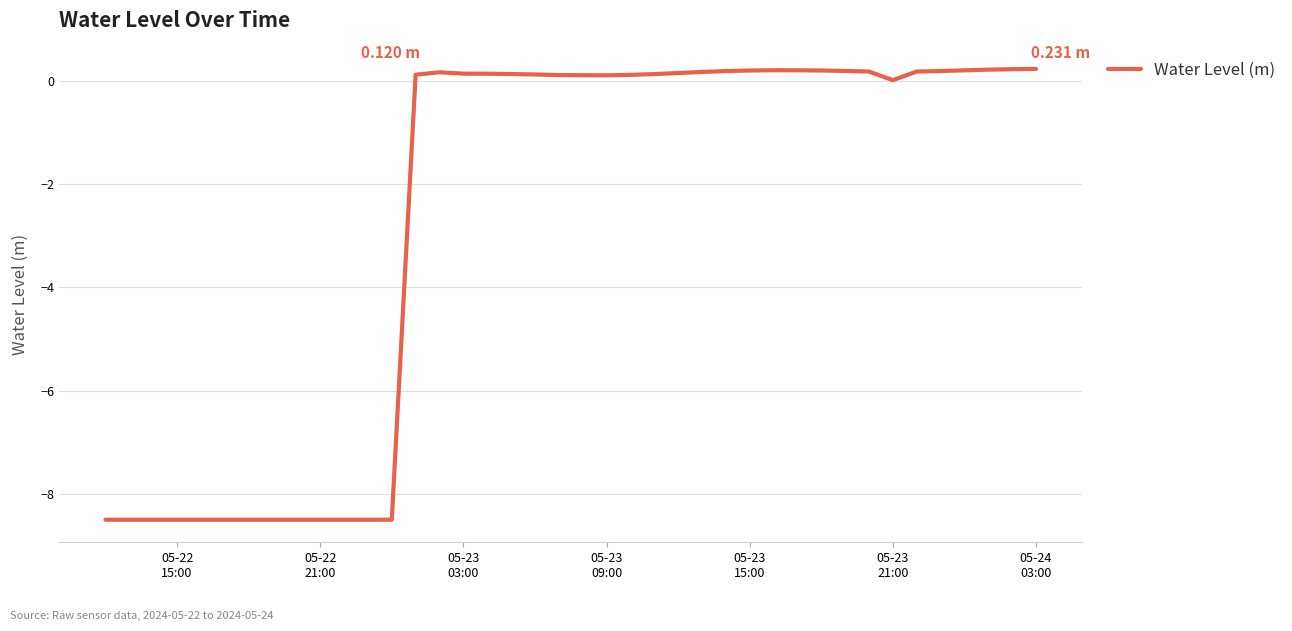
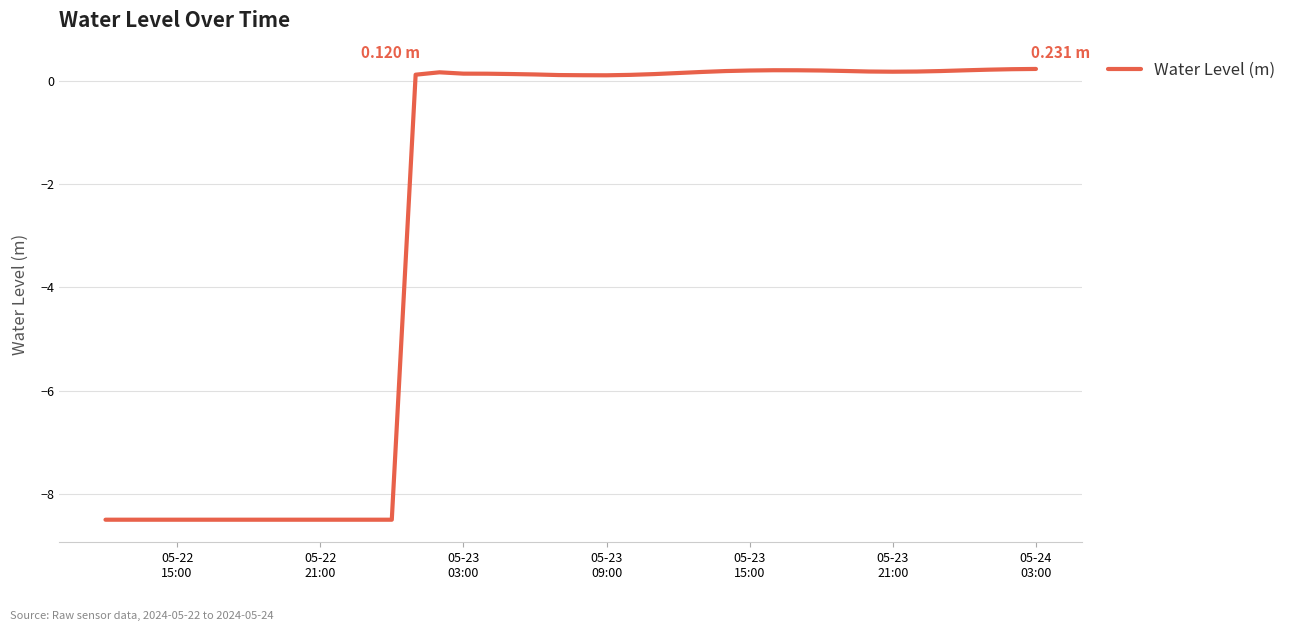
  {
    "05-22 15:00": -8.5,
    "05-22 21:00": -8.5,
    "05-23 03:00": 0.1,
    "05-23 09:00": 0.1,
    "05-23 15:00": 0.2,
-   "05-23 21:00": 0.0
+   "05-23 21:00": 0.2
  }
